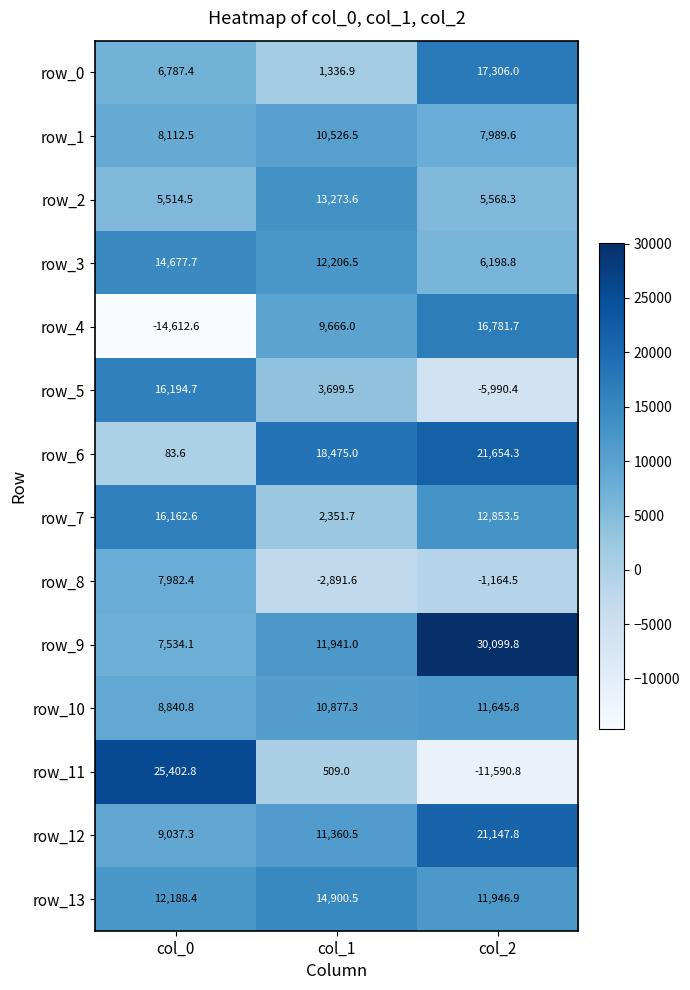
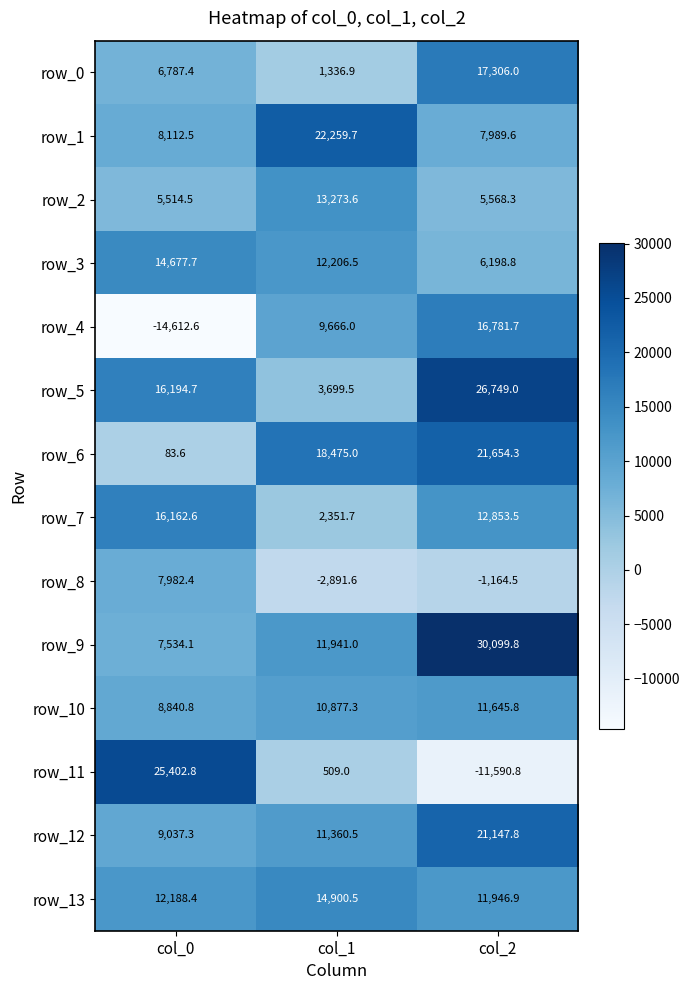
  {
    "row_0": {
      "col_0": "6,787.4",
      "col_1": "1,336.9",
      "col_2": "17,306.0"
    },
    "row_1": {
      "col_0": "8,112.5",
-     "col_1": "10,526.5",
+     "col_1": "22,259.7",
      "col_2": "7,989.6"
    },
    "row_2": {
      "col_0": "5,514.5",
      "col_1": "13,273.6",
      "col_2": "5,568.3"
    },
    "row_3": {
      "col_0": "14,677.7",
      "col_1": "12,206.5",
      "col_2": "6,198.8"
    },
    "row_4": {
      "col_0": "-14,612.6",
      "col_1": "9,666.0",
      "col_2": "16,781.7"
    },
    "row_5": {
      "col_0": "16,194.7",
      "col_1": "3,699.5",
-     "col_2": "-5,990.4"
+     "col_2": "26,749.0"
    },
    "row_6": {
      "col_0": "83.6",
      "col_1": "18,475.0",
      "col_2": "21,654.3"
    },
    "row_7": {
      "col_0": "16,162.6",
      "col_1": "2,351.7",
      "col_2": "12,853.5"
    },
    "row_8": {
      "col_0": "7,982.4",
      "col_1": "-2,891.6",
      "col_2": "-1,164.5"
    },
    "row_9": {
      "col_0": "7,534.1",
      "col_1": "11,941.0",
      "col_2": "30,099.8"
    },
    "row_10": {
      "col_0": "8,840.8",
      "col_1": "10,877.3",
      "col_2": "11,645.8"
    },
    "row_11": {
      "col_0": "25,402.8",
      "col_1": "509.0",
      "col_2": "-11,590.8"
    },
    "row_12": {
      "col_0": "9,037.3",
      "col_1": "11,360.5",
      "col_2": "21,147.8"
    },
    "row_13": {
      "col_0": "12,188.4",
      "col_1": "14,900.5",
      "col_2": "11,946.9"
    }
  }
